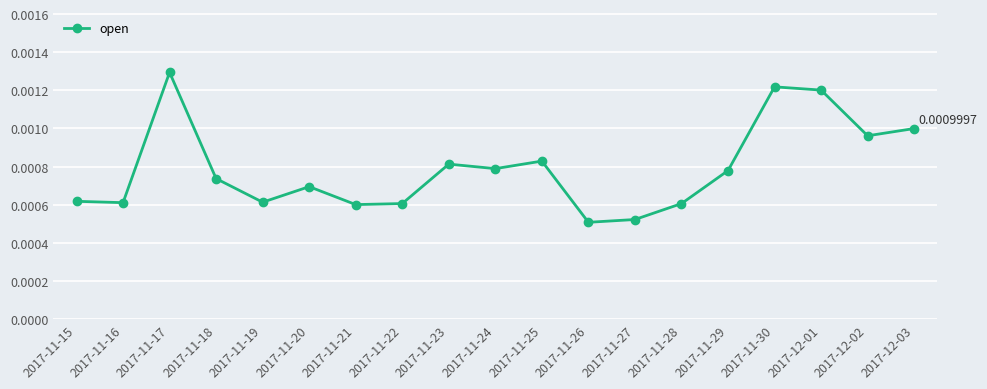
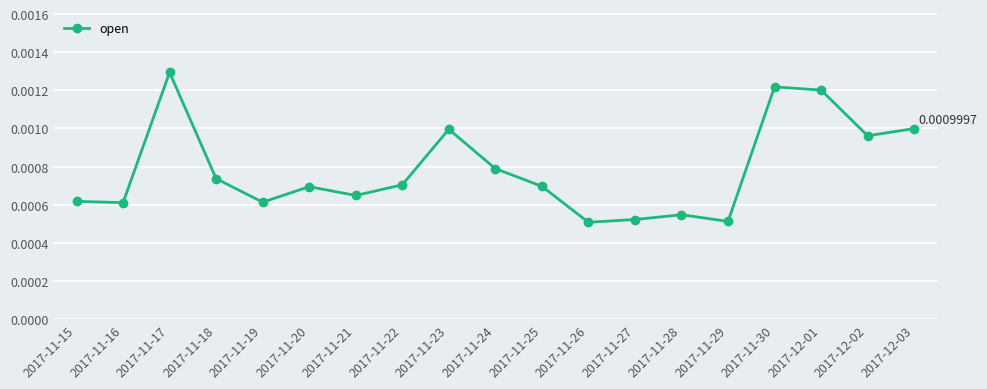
  {
    "2017-11-15": 0.00062,
    "2017-11-16": 0.00061,
    "2017-11-17": 0.00129,
    "2017-11-18": 0.00074,
    "2017-11-19": 0.00061,
    "2017-11-20": 0.00070,
-   "2017-11-21": 0.00060,
-   "2017-11-22": 0.00061,
-   "2017-11-23": 0.00081,
+   "2017-11-21": 0.00065,
+   "2017-11-22": 0.00070,
+   "2017-11-23": 0.00100,
    "2017-11-24": 0.00079,
-   "2017-11-25": 0.00083,
+   "2017-11-25": 0.00070,
    "2017-11-26": 0.00051,
    "2017-11-27": 0.00052,
-   "2017-11-28": 0.00061,
-   "2017-11-29": 0.00078,
+   "2017-11-28": 0.00055,
+   "2017-11-29": 0.00051,
    "2017-11-30": 0.00122,
    "2017-12-01": 0.00120,
    "2017-12-02": 0.00096
  }
